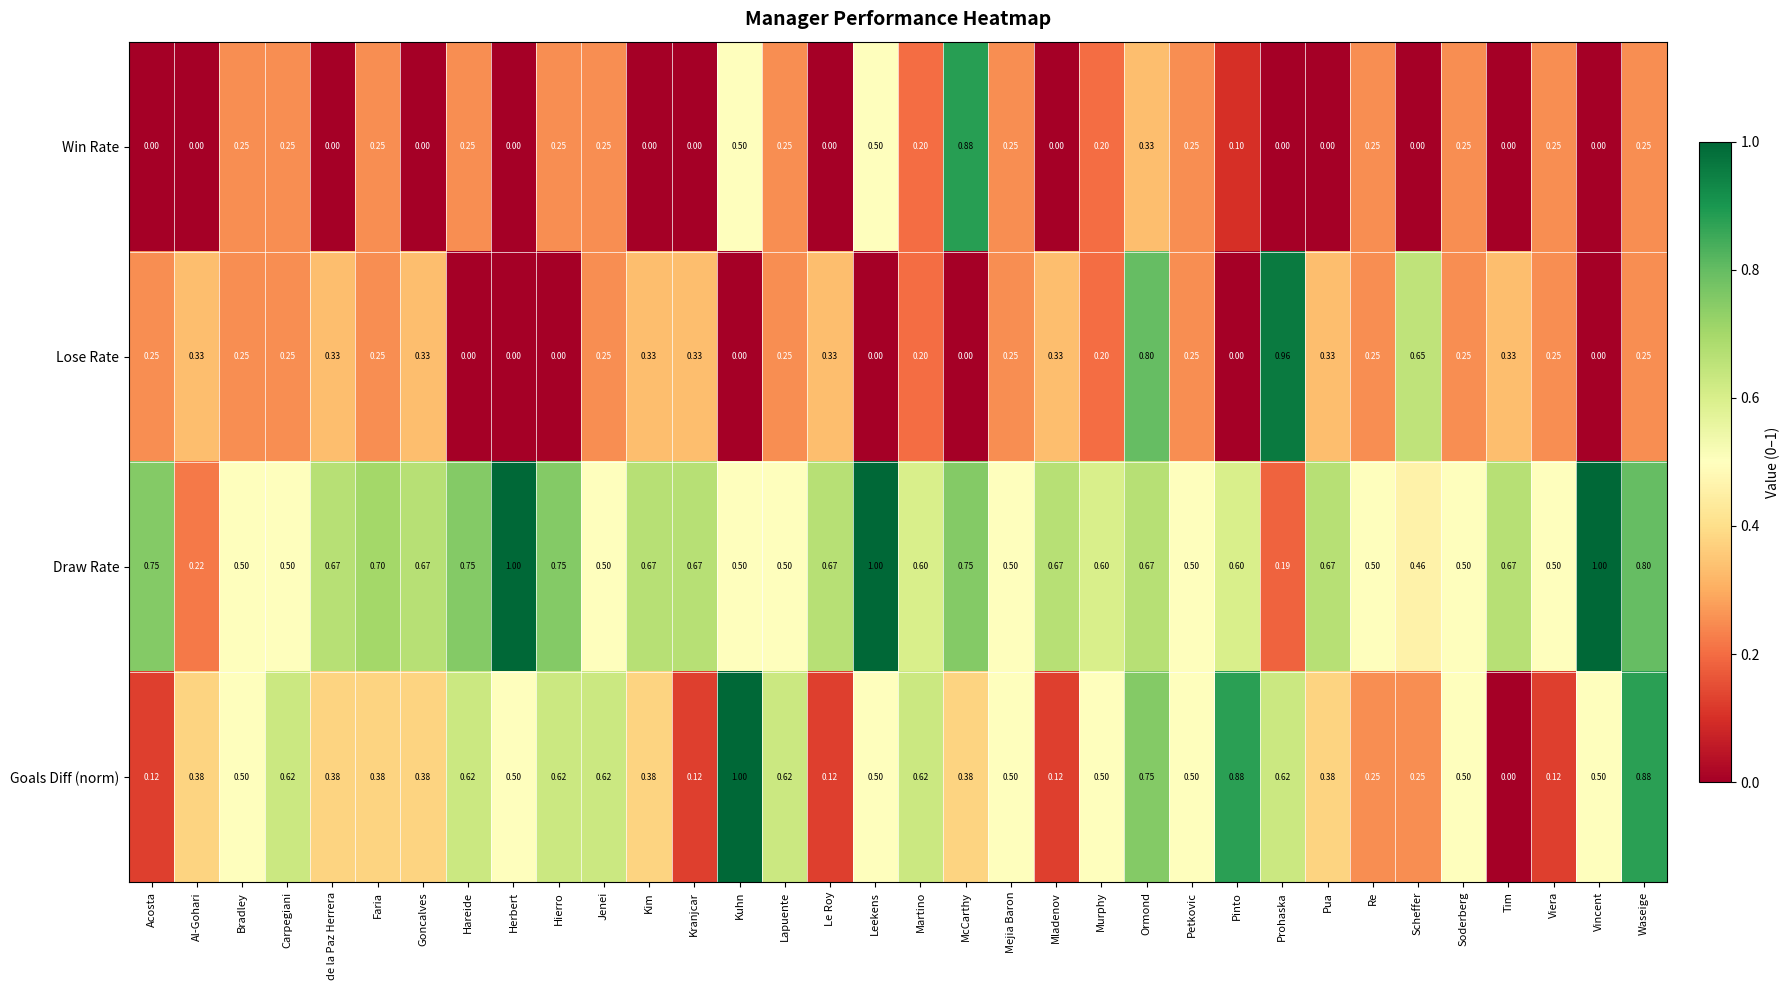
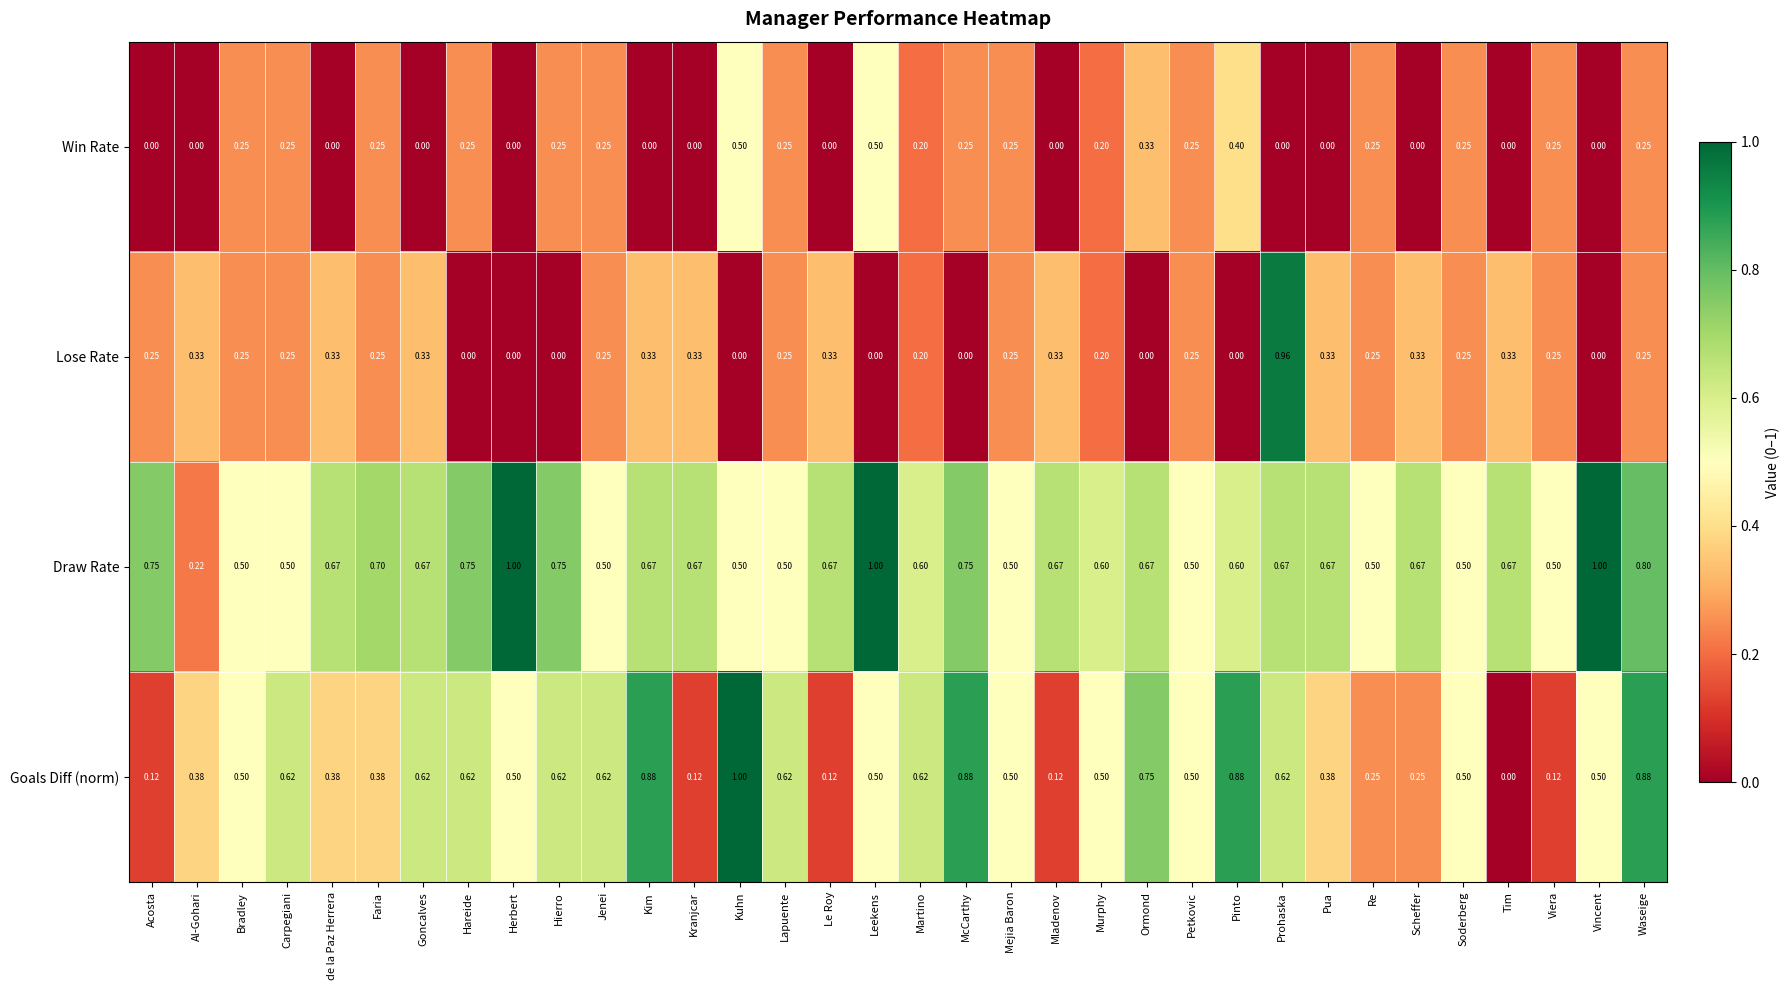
  {
    "Win Rate": {
      "Acosta": 0.00,
      "Al-Gohari": 0.00,
      "Bradley": 0.25,
      "Carpegiani": 0.25,
      "de la Paz Herrera": 0.00,
      "Faria": 0.25,
      "Goncalves": 0.00,
      "Hareide": 0.25,
      "Herbert": 0.00,
      "Hierro": 0.25,
      "Jenei": 0.25,
      "Kim": 0.00,
      "Kranjcar": 0.00,
      "Kuhn": 0.50,
      "Lapuente": 0.25,
      "Le Roy": 0.00,
      "Leekens": 0.50,
      "Martino": 0.20,
-     "McCarthy": 0.88,
+     "McCarthy": 0.25,
      "Mejia Baron": 0.25,
      "Mladenov": 0.00,
      "Murphy": 0.20,
      "Ormond": 0.33,
      "Petkovic": 0.25,
-     "Pinto": 0.10,
+     "Pinto": 0.40,
      "Prohaska": 0.00,
      "Pua": 0.00,
      "Re": 0.25,
      "Scheffer": 0.00,
      "Soderberg": 0.25,
      "Tim": 0.00,
      "Viera": 0.25,
      "Vincent": 0.00,
      "Waseige": 0.25
    },
    "Lose Rate": {
      "Acosta": 0.25,
      "Al-Gohari": 0.33,
      "Bradley": 0.25,
      "Carpegiani": 0.25,
      "de la Paz Herrera": 0.33,
      "Faria": 0.25,
      "Goncalves": 0.33,
      "Hareide": 0.00,
      "Herbert": 0.00,
      "Hierro": 0.00,
      "Jenei": 0.25,
      "Kim": 0.33,
      "Kranjcar": 0.33,
      "Kuhn": 0.00,
      "Lapuente": 0.25,
      "Le Roy": 0.33,
      "Leekens": 0.00,
      "Martino": 0.20,
      "McCarthy": 0.00,
      "Mejia Baron": 0.25,
      "Mladenov": 0.33,
      "Murphy": 0.20,
-     "Ormond": 0.80,
+     "Ormond": 0.00,
      "Petkovic": 0.25,
      "Pinto": 0.00,
      "Prohaska": 0.96,
      "Pua": 0.33,
      "Re": 0.25,
-     "Scheffer": 0.65,
+     "Scheffer": 0.33,
      "Soderberg": 0.25,
      "Tim": 0.33,
      "Viera": 0.25,
      "Vincent": 0.00,
      "Waseige": 0.25
    },
    "Draw Rate": {
      "Acosta": 0.75,
      "Al-Gohari": 0.22,
      "Bradley": 0.50,
      "Carpegiani": 0.50,
      "de la Paz Herrera": 0.67,
      "Faria": 0.70,
      "Goncalves": 0.67,
      "Hareide": 0.75,
      "Herbert": 1.00,
      "Hierro": 0.75,
      "Jenei": 0.50,
      "Kim": 0.67,
      "Kranjcar": 0.67,
      "Kuhn": 0.50,
      "Lapuente": 0.50,
      "Le Roy": 0.67,
      "Leekens": 1.00,
      "Martino": 0.60,
      "McCarthy": 0.75,
      "Mejia Baron": 0.50,
      "Mladenov": 0.67,
      "Murphy": 0.60,
      "Ormond": 0.67,
      "Petkovic": 0.50,
      "Pinto": 0.60,
-     "Prohaska": 0.19,
+     "Prohaska": 0.67,
      "Pua": 0.67,
      "Re": 0.50,
-     "Scheffer": 0.46,
+     "Scheffer": 0.67,
      "Soderberg": 0.50,
      "Tim": 0.67,
      "Viera": 0.50,
      "Vincent": 1.00,
      "Waseige": 0.80
    },
    "Goals Diff (norm)": {
      "Acosta": 0.12,
      "Al-Gohari": 0.38,
      "Bradley": 0.50,
      "Carpegiani": 0.62,
      "de la Paz Herrera": 0.38,
      "Faria": 0.38,
-     "Goncalves": 0.38,
+     "Goncalves": 0.62,
      "Hareide": 0.62,
      "Herbert": 0.50,
      "Hierro": 0.62,
      "Jenei": 0.62,
-     "Kim": 0.38,
+     "Kim": 0.88,
      "Kranjcar": 0.12,
      "Kuhn": 1.00,
      "Lapuente": 0.62,
      "Le Roy": 0.12,
      "Leekens": 0.50,
      "Martino": 0.62,
-     "McCarthy": 0.38,
+     "McCarthy": 0.88,
      "Mejia Baron": 0.50,
      "Mladenov": 0.12,
      "Murphy": 0.50,
      "Ormond": 0.75,
      "Petkovic": 0.50,
      "Pinto": 0.88,
      "Prohaska": 0.62,
      "Pua": 0.38,
      "Re": 0.25,
      "Scheffer": 0.25,
      "Soderberg": 0.50,
      "Tim": 0.00,
      "Viera": 0.12,
      "Vincent": 0.50,
      "Waseige": 0.88
    }
  }
